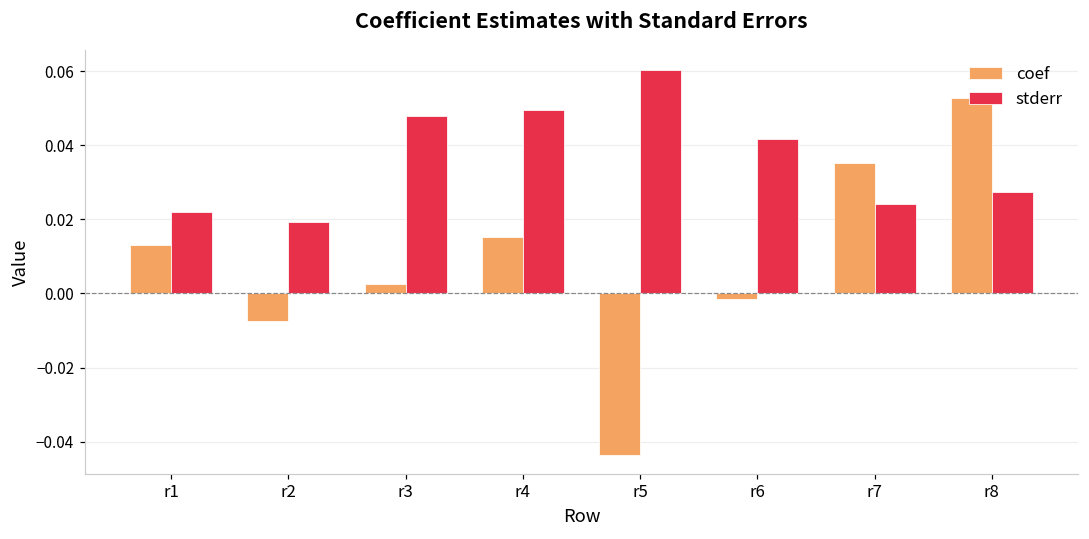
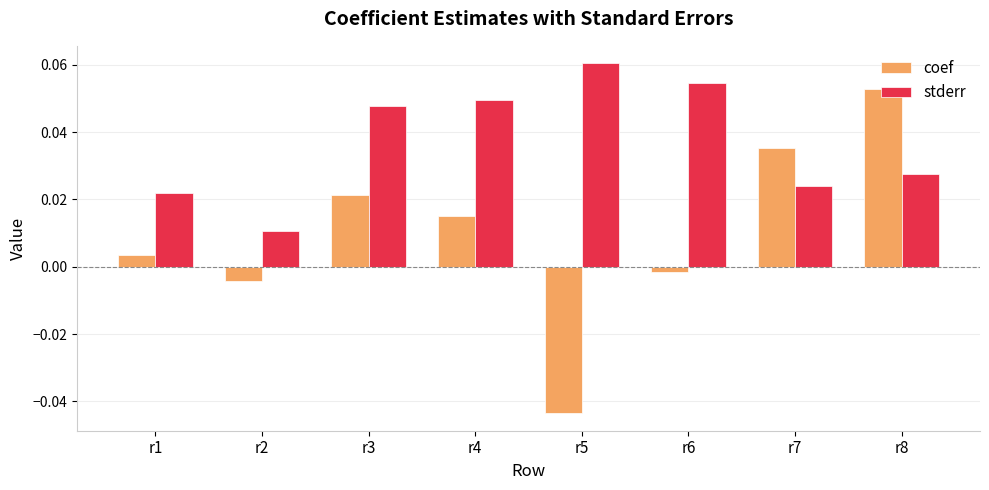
  {
    "coef": {
-     "r1": 0.013,
-     "r2": -0.007,
-     "r3": 0.002,
+     "r1": 0.004,
+     "r2": -0.004,
+     "r3": 0.021,
      "r4": 0.015,
      "r5": -0.043,
      "r6": -0.001,
      "r7": 0.035,
      "r8": 0.053
    },
    "stderr": {
      "r1": 0.022,
-     "r2": 0.019,
+     "r2": 0.011,
      "r3": 0.048,
      "r4": 0.050,
      "r5": 0.060,
-     "r6": 0.042,
+     "r6": 0.054,
      "r7": 0.024,
      "r8": 0.027
    }
  }
